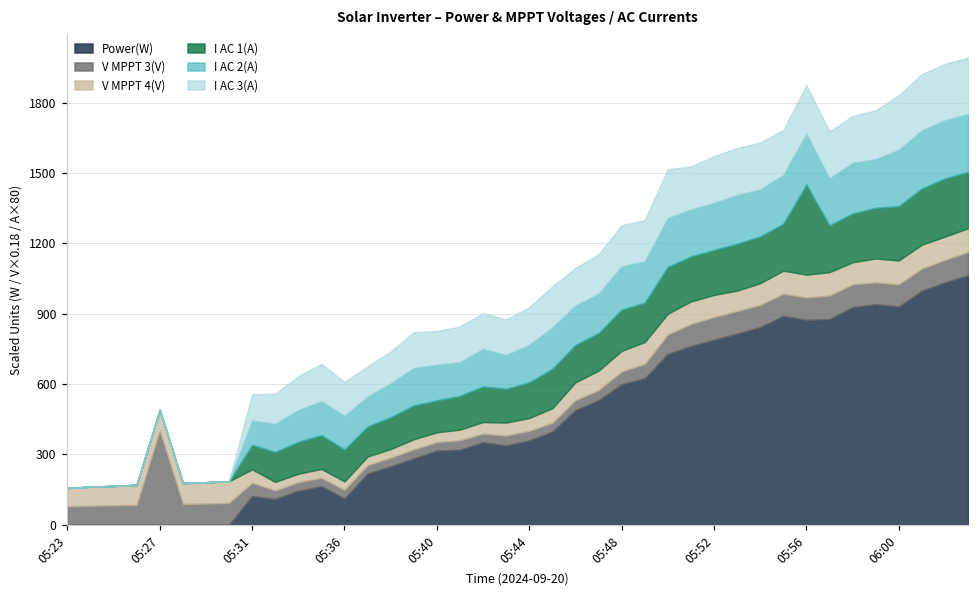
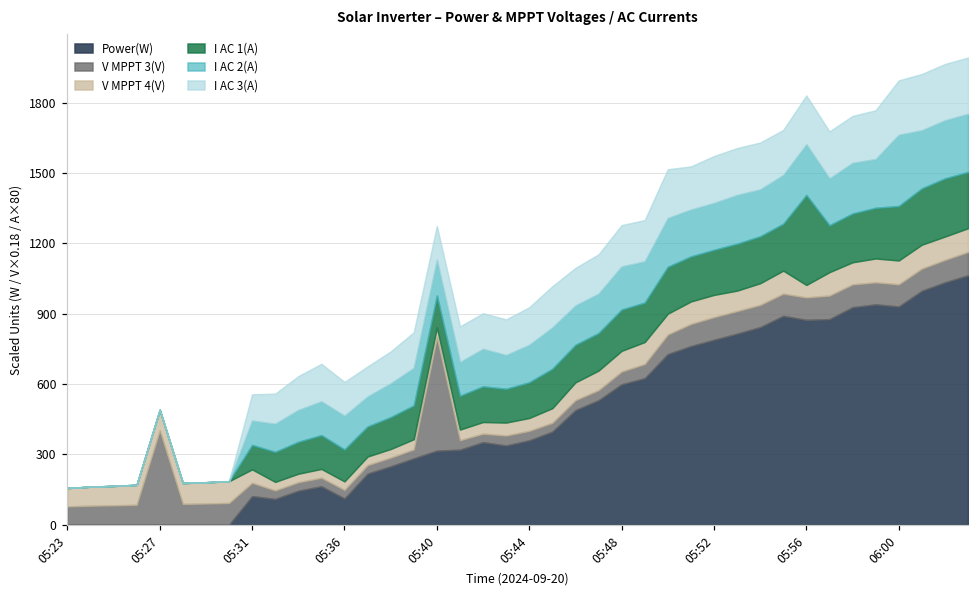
  {
    "Power(W)": {
      "05:23": 0,
      "05:27": 0,
      "05:31": 120,
      "05:36": 110,
      "05:40": 320,
      "05:44": 360,
      "05:48": 600,
      "05:52": 790,
      "05:56": 870,
      "06:00": 930
    },
    "V MPPT 3(V)": {
      "05:23": 80,
      "05:27": 400,
      "05:31": 60,
      "05:36": 40,
-     "05:40": 40,
+     "05:40": 480,
      "05:44": 40,
      "05:48": 50,
      "05:52": 100,
      "05:56": 100,
      "06:00": 90
    },
    "V MPPT 4(V)": {
      "05:31": 60,
      "05:36": 40,
      "05:40": 40,
      "05:44": 60,
      "05:48": 90,
      "05:52": 90,
-     "05:56": 100,
+     "05:56": 50,
      "06:00": 100
    },
    "I AC 1(A)": {
      "05:31": 100,
      "05:36": 140,
      "05:40": 140,
      "05:44": 150,
      "05:48": 180,
      "05:52": 190,
      "05:56": 380,
      "06:00": 230
    },
    "I AC 2(A)": {
      "05:31": 100,
      "05:36": 140,
      "05:40": 150,
      "05:44": 160,
      "05:48": 180,
      "05:52": 200,
      "05:56": 220,
-     "06:00": 240
+     "06:00": 300
    },
    "I AC 3(A)": {
      "05:31": 110,
      "05:36": 140,
      "05:40": 140,
      "05:44": 160,
      "05:48": 180,
      "05:52": 200,
      "05:56": 210,
      "06:00": 230
    }
  }
